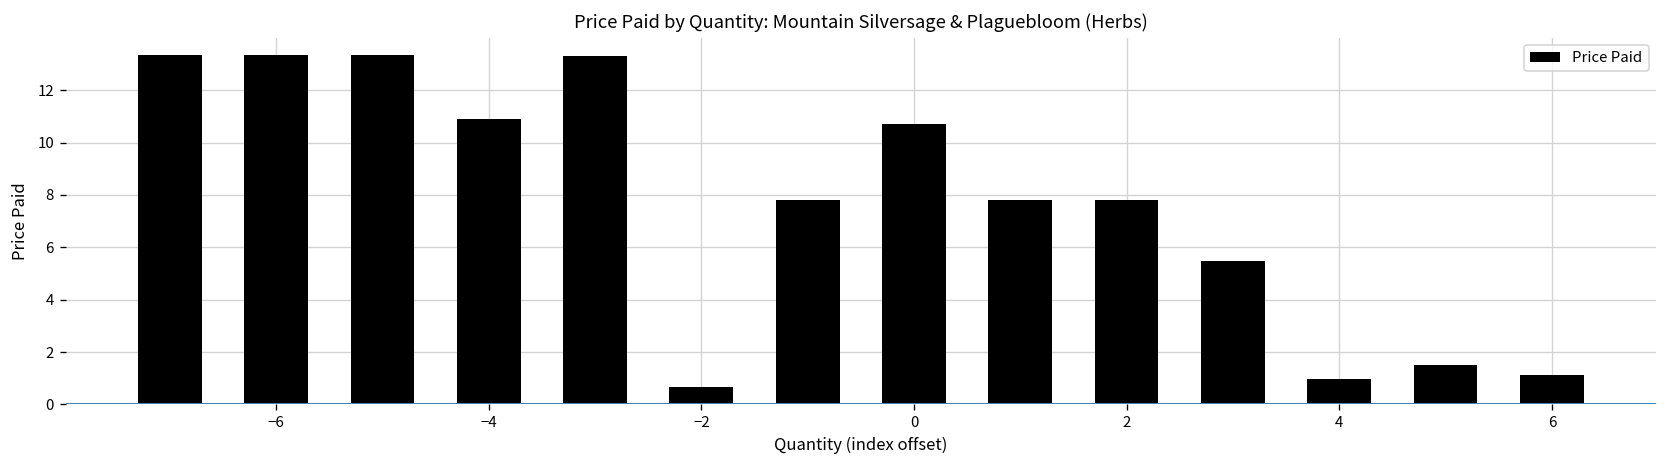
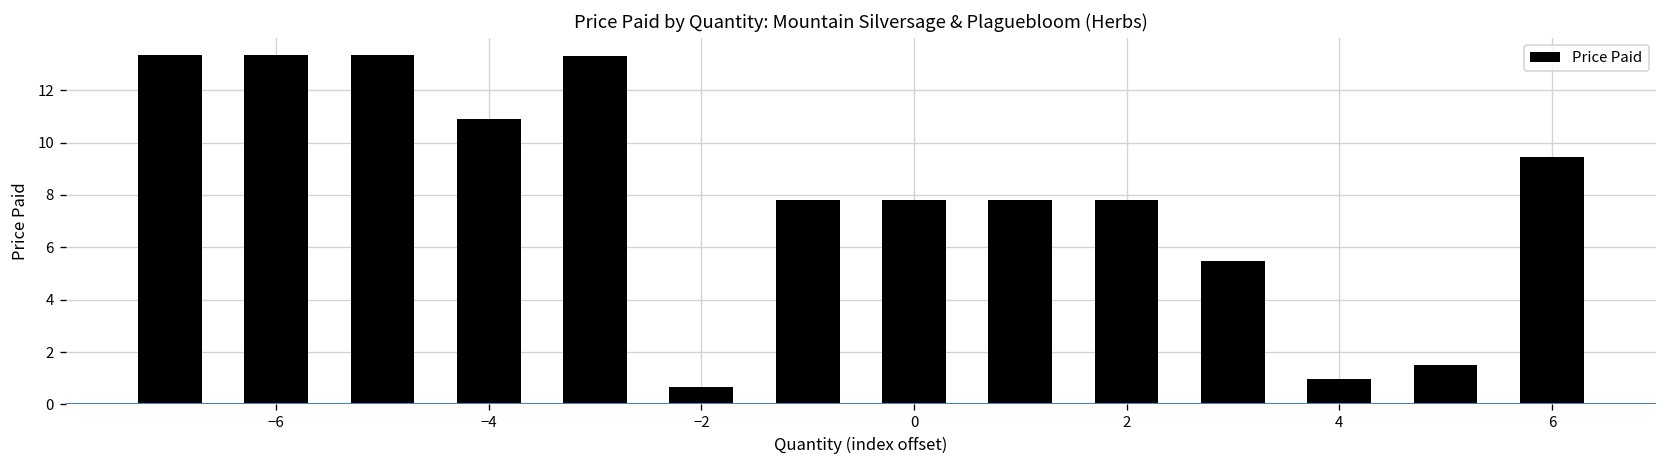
  {
    "−6": 13.3,
    "−4": 10.9,
    "−2": 0.6,
-   "0": 10.7,
+   "0": 7.8,
    "2": 7.8,
    "4": 1.0,
-   "6": 1.1
+   "6": 9.4
  }
